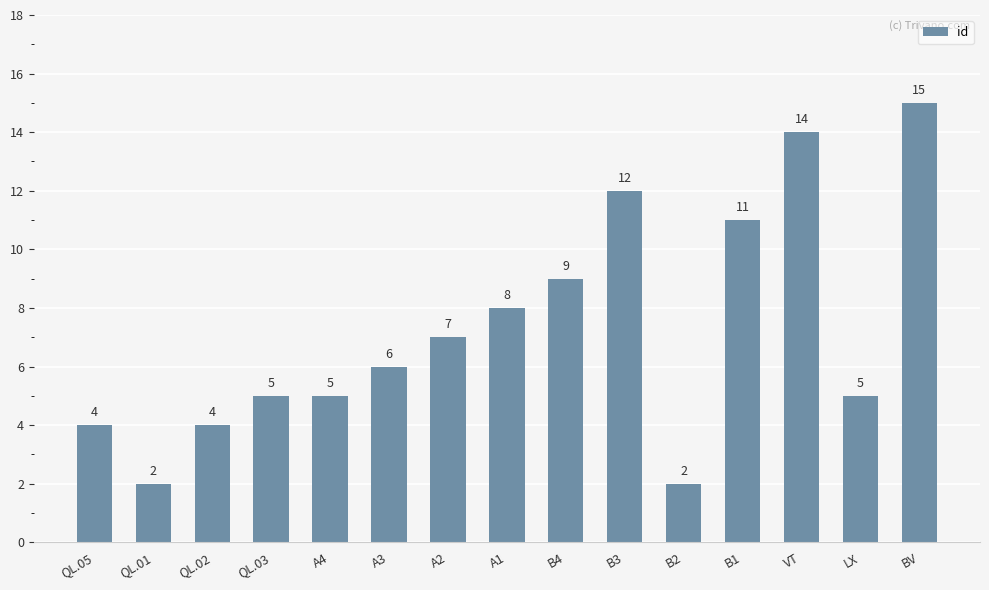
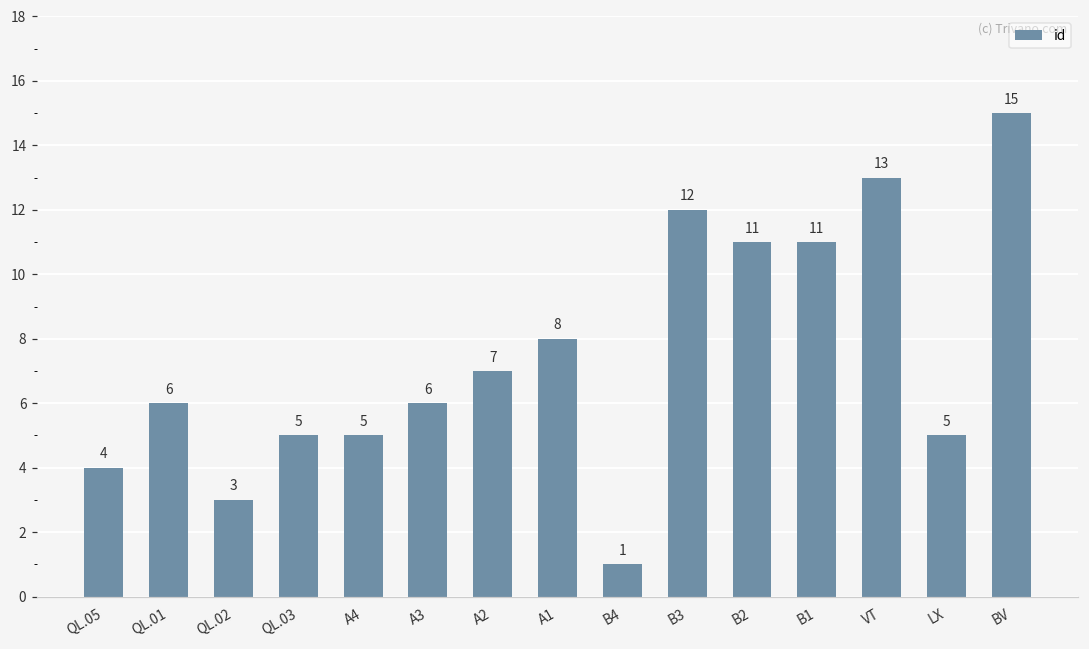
  {
    "QL.05": 4,
-   "QL.01": 2,
-   "QL.02": 4,
+   "QL.01": 6,
+   "QL.02": 3,
    "QL.03": 5,
    "A4": 5,
    "A3": 6,
    "A2": 7,
    "A1": 8,
-   "B4": 9,
+   "B4": 1,
    "B3": 12,
-   "B2": 2,
+   "B2": 11,
    "B1": 11,
-   "VT": 14,
+   "VT": 13,
    "LX": 5,
    "BV": 15
  }
